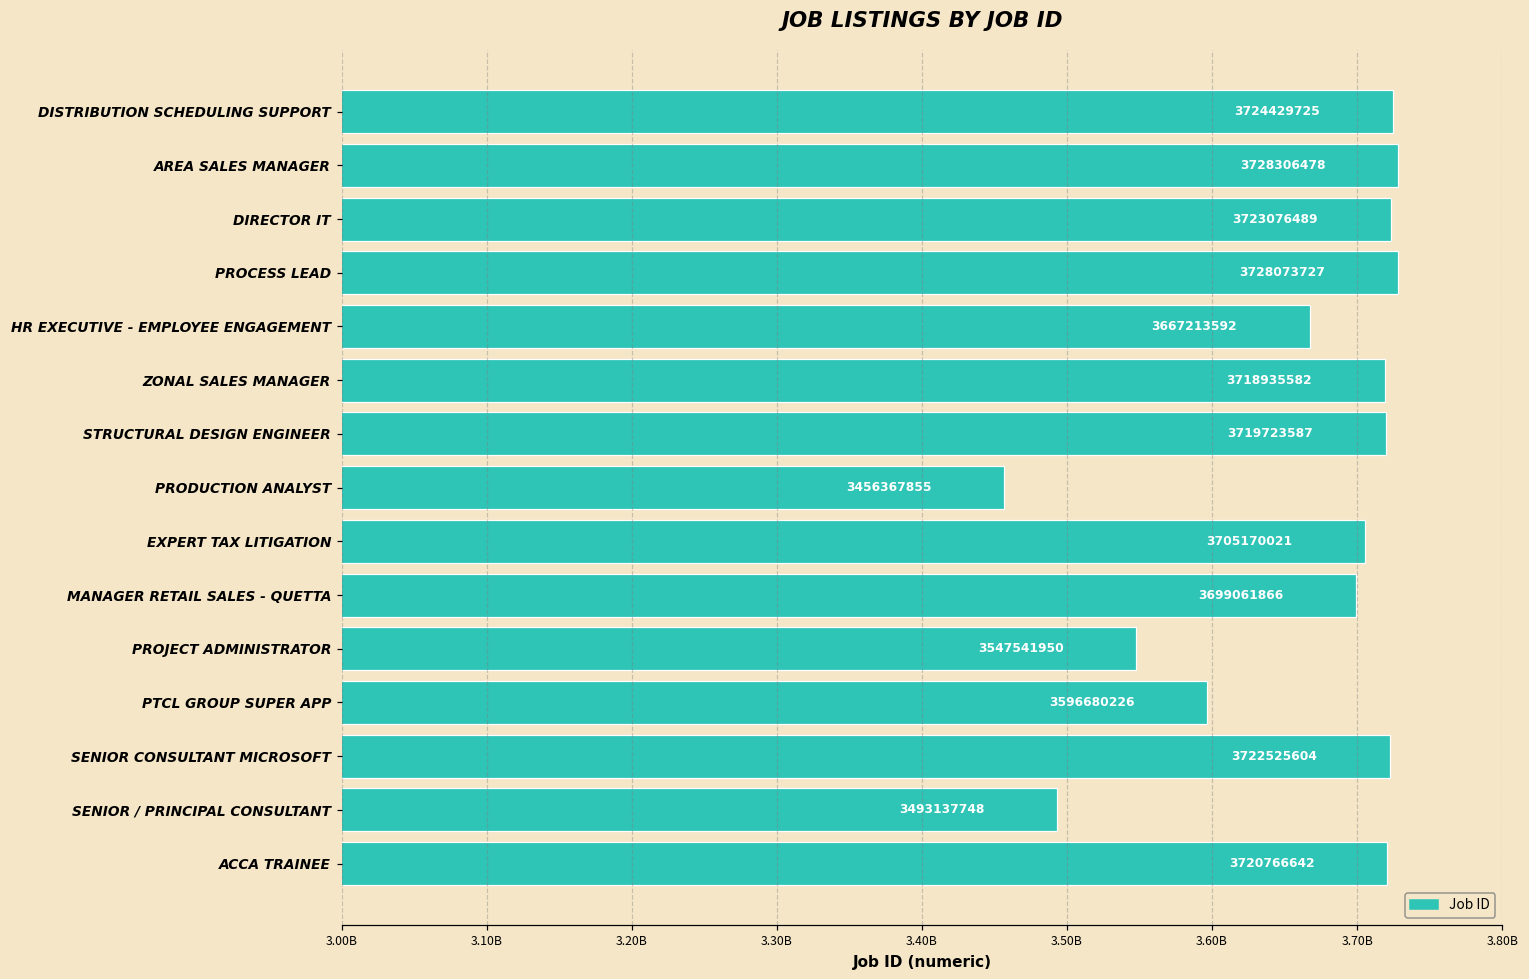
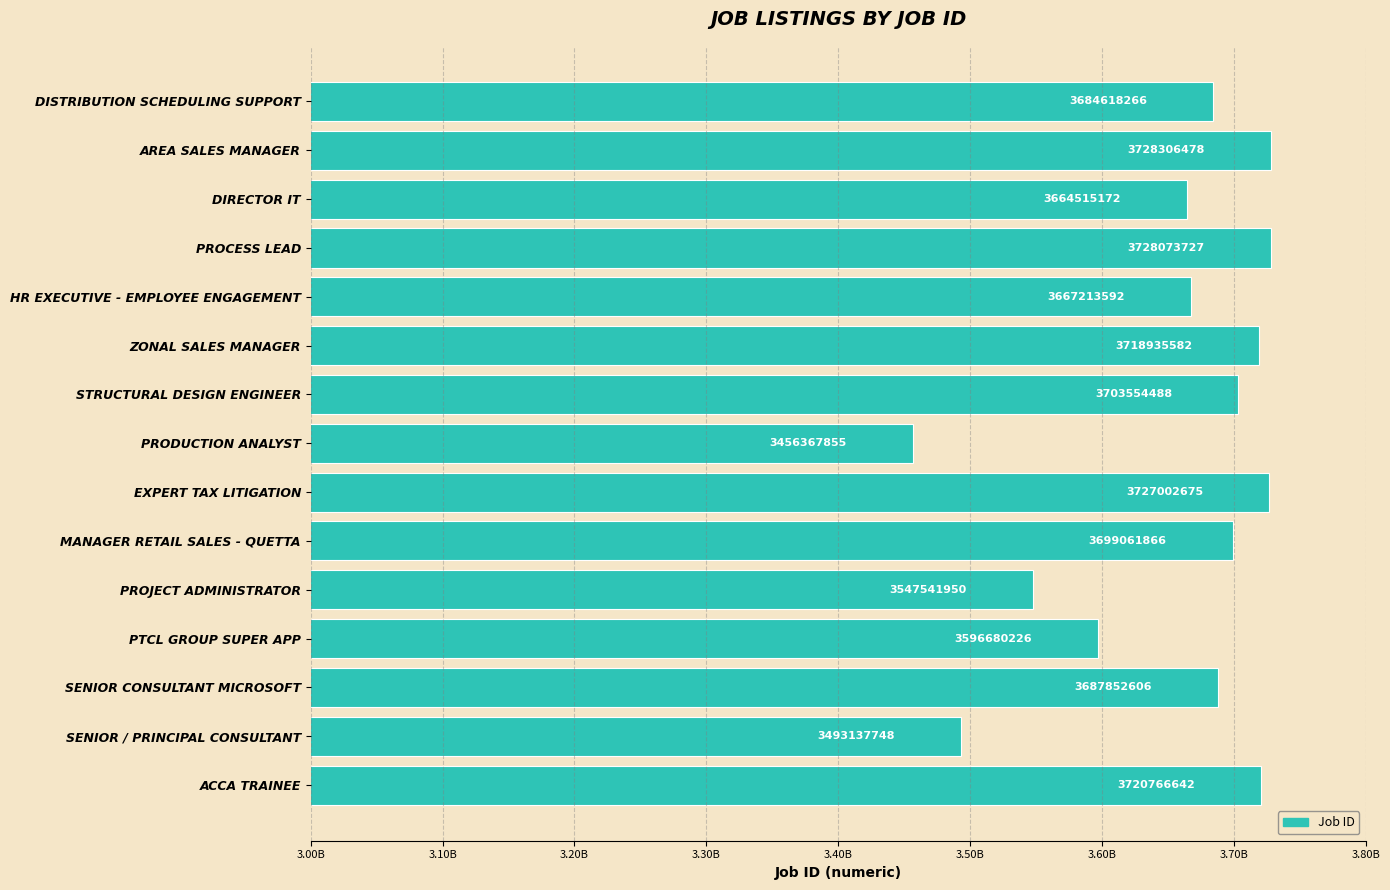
  {
-   "DISTRIBUTION SCHEDULING SUPPORT": 3724429725,
+   "DISTRIBUTION SCHEDULING SUPPORT": 3684618266,
    "AREA SALES MANAGER": 3728306478,
-   "DIRECTOR IT": 3723076489,
+   "DIRECTOR IT": 3664515172,
    "PROCESS LEAD": 3728073727,
    "HR EXECUTIVE - EMPLOYEE ENGAGEMENT": 3667213592,
    "ZONAL SALES MANAGER": 3718935582,
-   "STRUCTURAL DESIGN ENGINEER": 3719723587,
+   "STRUCTURAL DESIGN ENGINEER": 3703554488,
    "PRODUCTION ANALYST": 3456367855,
-   "EXPERT TAX LITIGATION": 3705170021,
+   "EXPERT TAX LITIGATION": 3727002675,
    "MANAGER RETAIL SALES - QUETTA": 3699061866,
    "PROJECT ADMINISTRATOR": 3547541950,
    "PTCL GROUP SUPER APP": 3596680226,
-   "SENIOR CONSULTANT MICROSOFT": 3722525604,
+   "SENIOR CONSULTANT MICROSOFT": 3687852606,
    "SENIOR / PRINCIPAL CONSULTANT": 3493137748,
    "ACCA TRAINEE": 3720766642
  }
